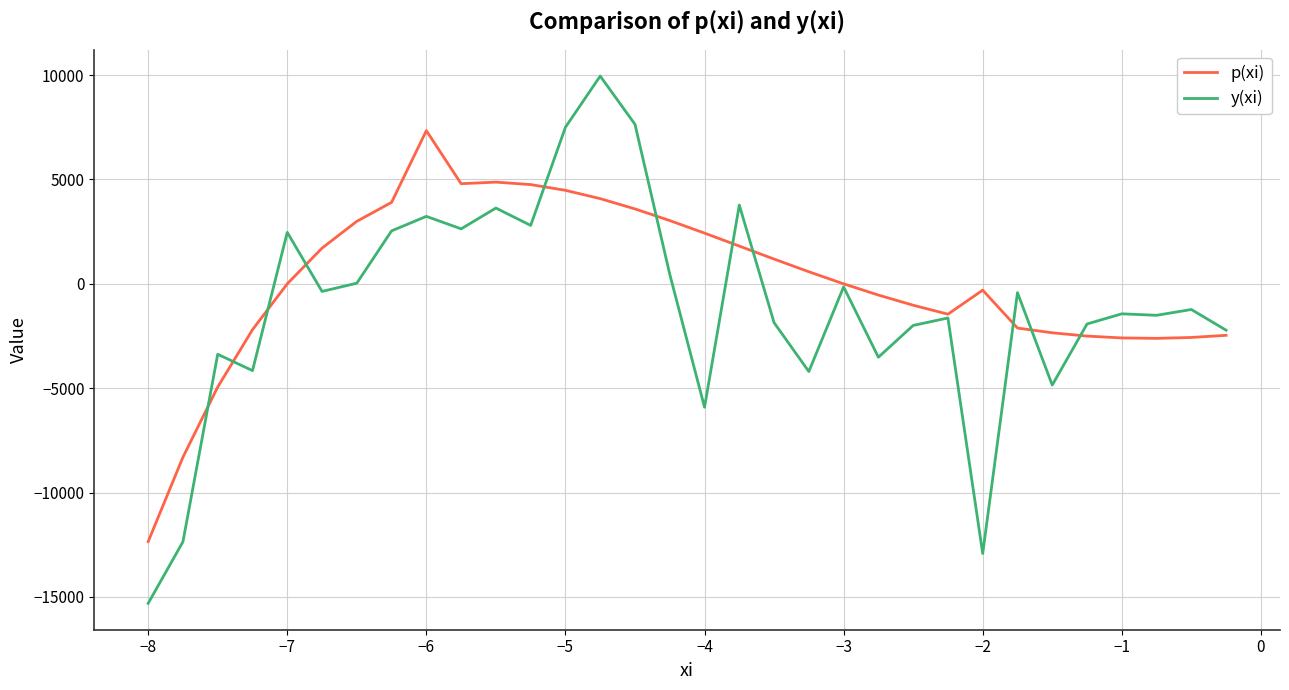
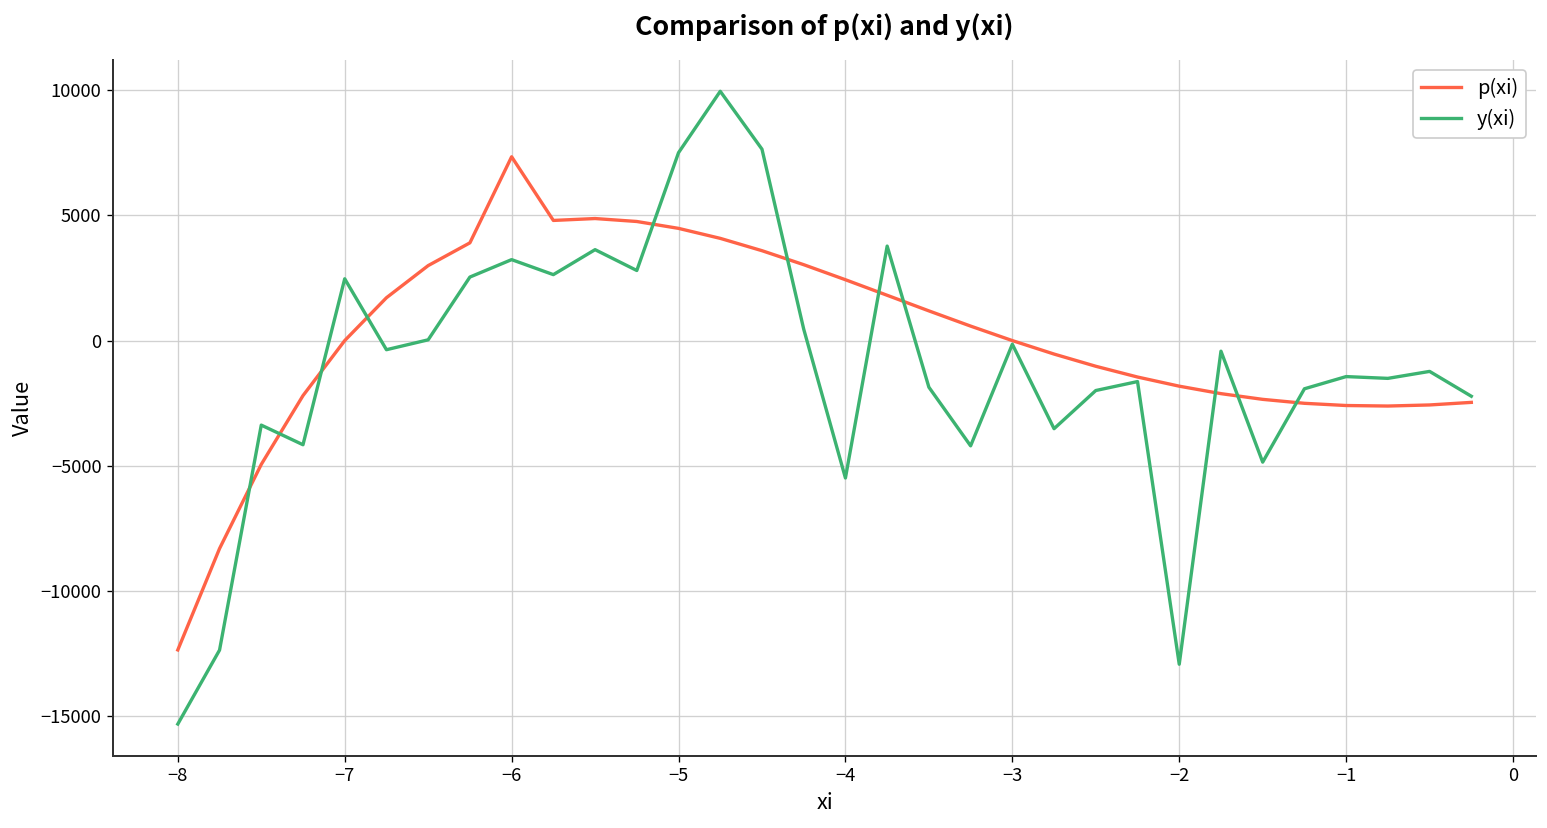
  {
    "p(xi)": {
      "−8": -12400,
      "−7": 0,
      "−6": 7300,
      "−5": 4500,
      "−4": 2400,
      "−3": 0,
-     "−2": -300,
+     "−2": -1800,
      "−1": -2600
    },
    "y(xi)": {
      "−8": -15300,
      "−7": 2500,
      "−6": 3200,
      "−5": 7500,
-     "−4": -5900,
+     "−4": -5500,
      "−3": -100,
      "−2": -12900,
      "−1": -1400
    }
  }
